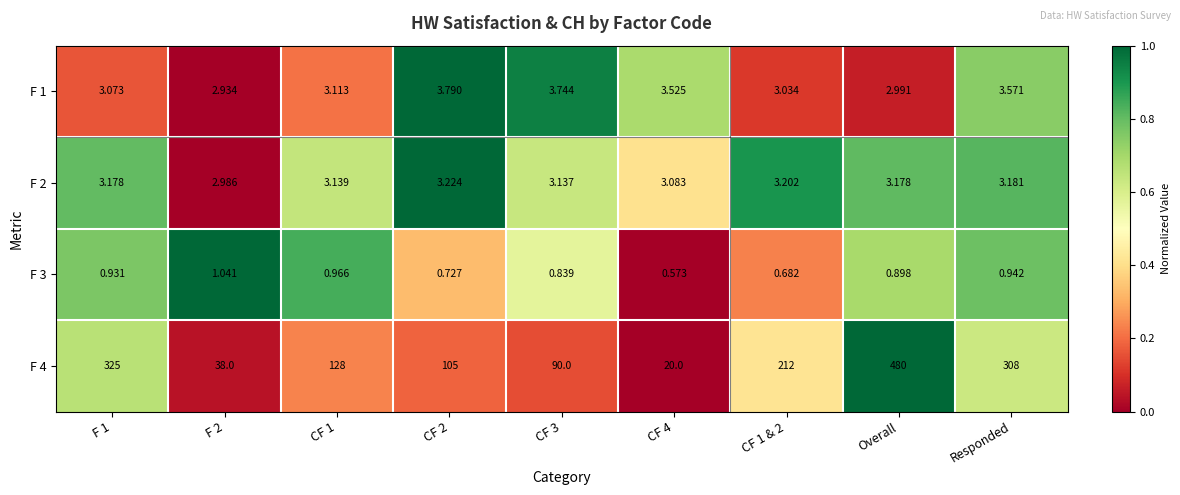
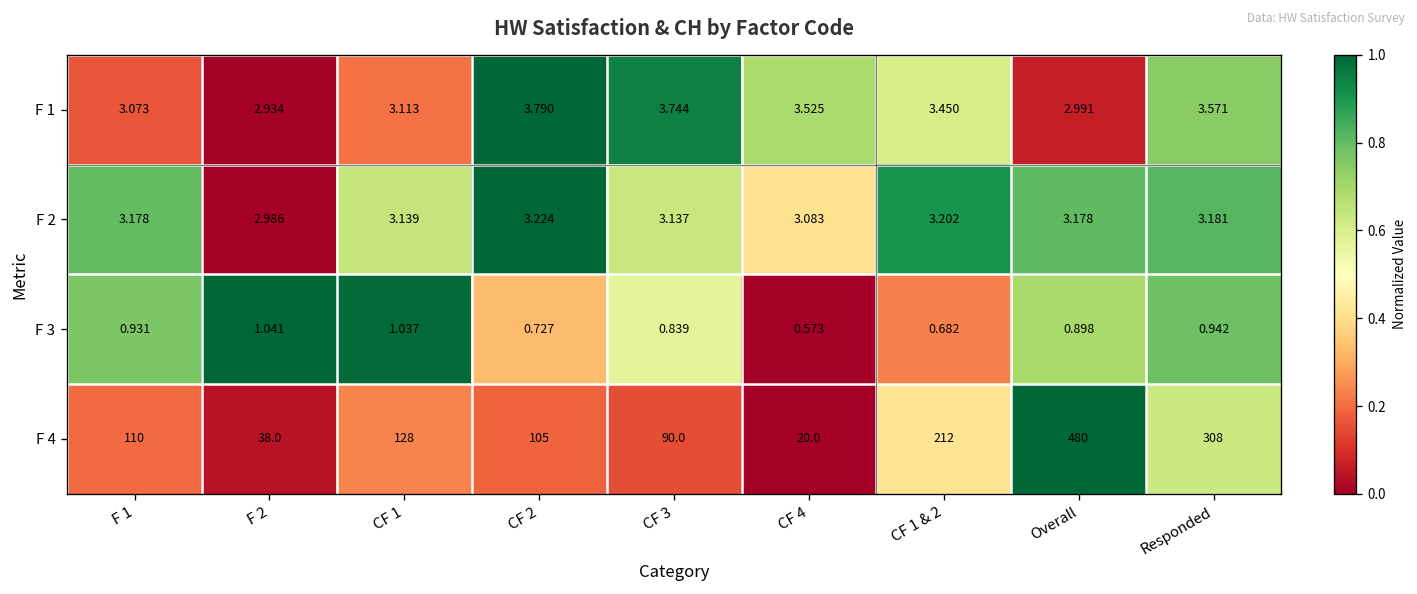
  {
    "F 1": {
      "F 1": 3.073,
      "F 2": 2.934,
      "CF 1": 3.113,
      "CF 2": 3.790,
      "CF 3": 3.744,
      "CF 4": 3.525,
-     "CF 1 & 2": 3.034,
+     "CF 1 & 2": 3.450,
      "Overall": 2.991,
      "Responded": 3.571
    },
    "F 2": {
      "F 1": 3.178,
      "F 2": 2.986,
      "CF 1": 3.139,
      "CF 2": 3.224,
      "CF 3": 3.137,
      "CF 4": 3.083,
      "CF 1 & 2": 3.202,
      "Overall": 3.178,
      "Responded": 3.181
    },
    "F 3": {
      "F 1": 0.931,
      "F 2": 1.041,
-     "CF 1": 0.966,
+     "CF 1": 1.037,
      "CF 2": 0.727,
      "CF 3": 0.839,
      "CF 4": 0.573,
      "CF 1 & 2": 0.682,
      "Overall": 0.898,
      "Responded": 0.942
    },
    "F 4": {
-     "F 1": 325,
+     "F 1": 110,
      "F 2": 38.0,
      "CF 1": 128,
      "CF 2": 105,
      "CF 3": 90.0,
      "CF 4": 20.0,
      "CF 1 & 2": 212,
      "Overall": 480,
      "Responded": 308
    }
  }
